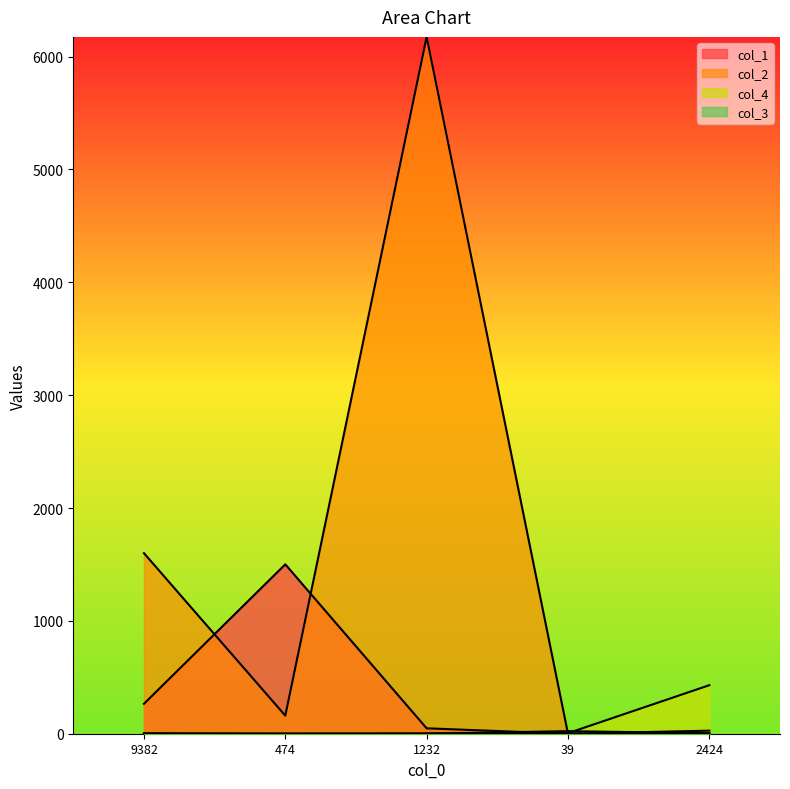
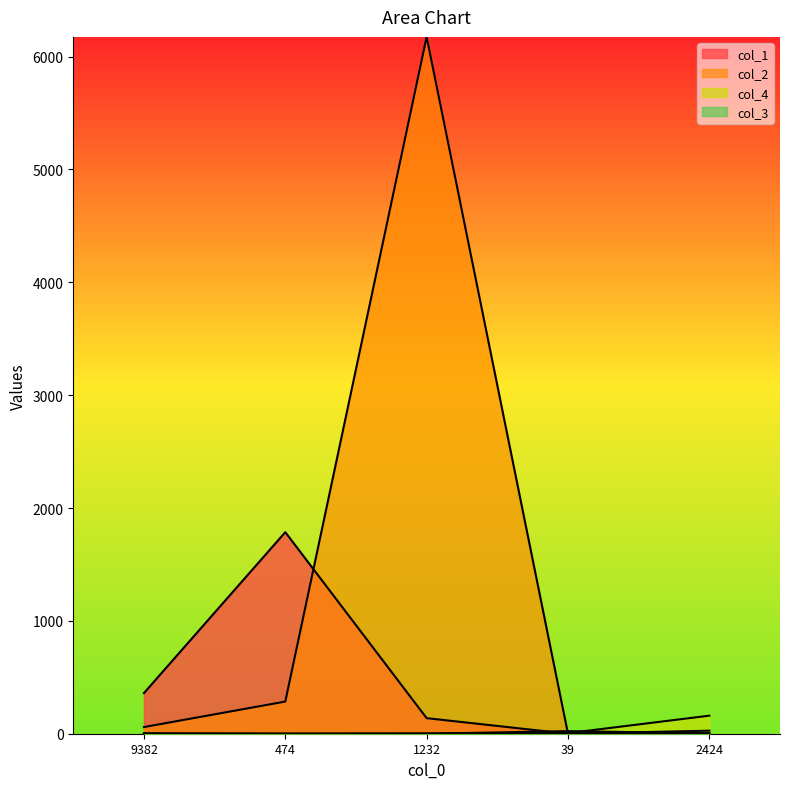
  {
    "col_1": {
-     "9382": 270,
-     "474": 1500,
-     "1232": 50,
+     "9382": 360,
+     "474": 1790,
+     "1232": 140,
      "2424": 30
    },
    "col_2": {
-     "9382": 1600,
-     "474": 160,
+     "9382": 60,
+     "474": 290,
      "1232": 6180
    },
    "col_4": {
-     "2424": 430
+     "2424": 160
    }
  }
